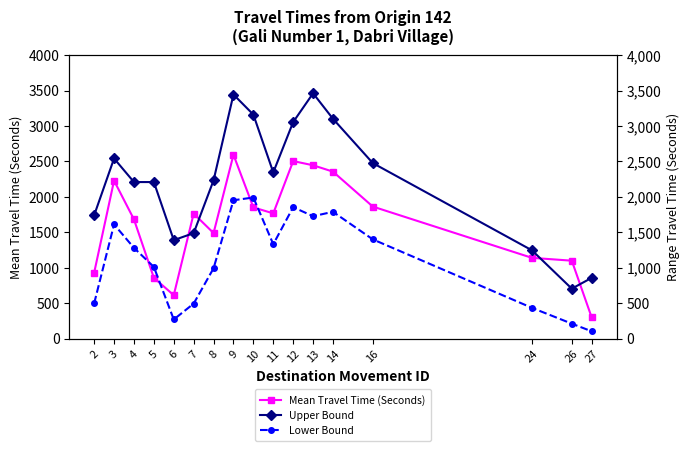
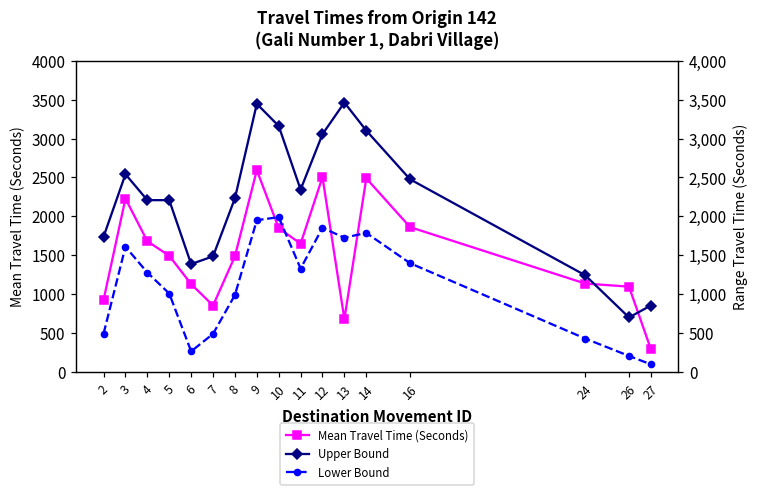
  {
    "Mean Travel Time (Seconds)": {
      "2": 900,
      "3": 2200,
      "4": 1700,
-     "5": 900,
-     "6": 600,
-     "7": 1800,
+     "5": 1500,
+     "6": 1100,
+     "7": 900,
      "8": 1500,
      "9": 2600,
      "10": 1900,
-     "11": 1800,
+     "11": 1700,
      "12": 2500,
-     "13": 2400,
-     "14": 2400,
+     "13": 700,
+     "14": 2500,
      "16": 1900,
      "24": 1100,
      "26": 1100,
      "27": 300
    }
  }
